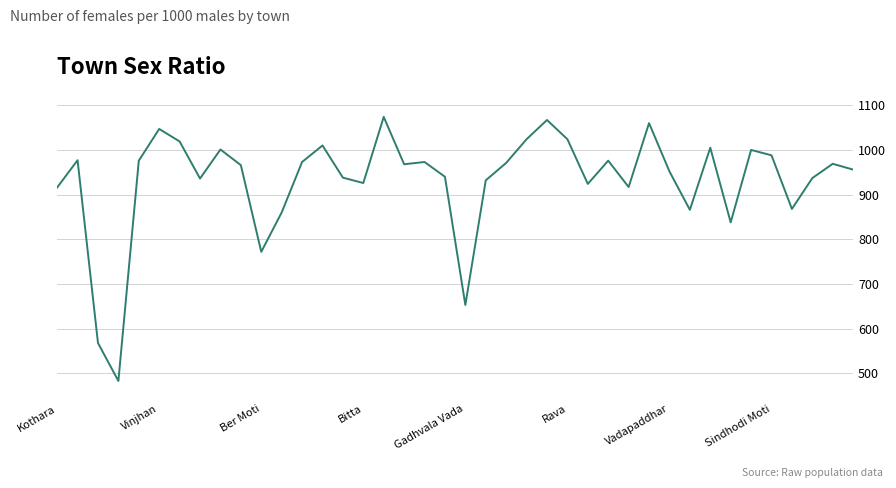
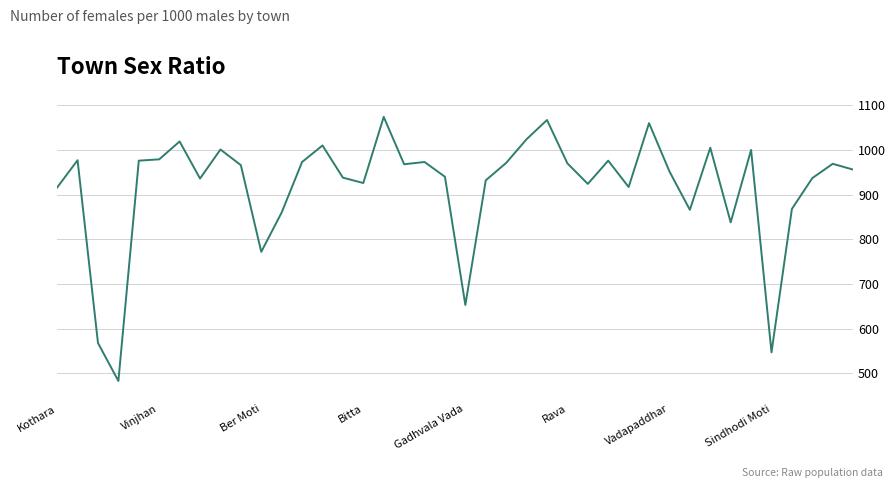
  {
    "Kothara": 920,
-   "Vinjhan": 1050,
+   "Vinjhan": 980,
    "Ber Moti": 770,
    "Bitta": 930,
    "Gadhvala Vada": 650,
-   "Rava": 1020,
+   "Rava": 970,
    "Vadapaddhar": 950,
-   "Sindhodi Moti": 990
+   "Sindhodi Moti": 550
  }
